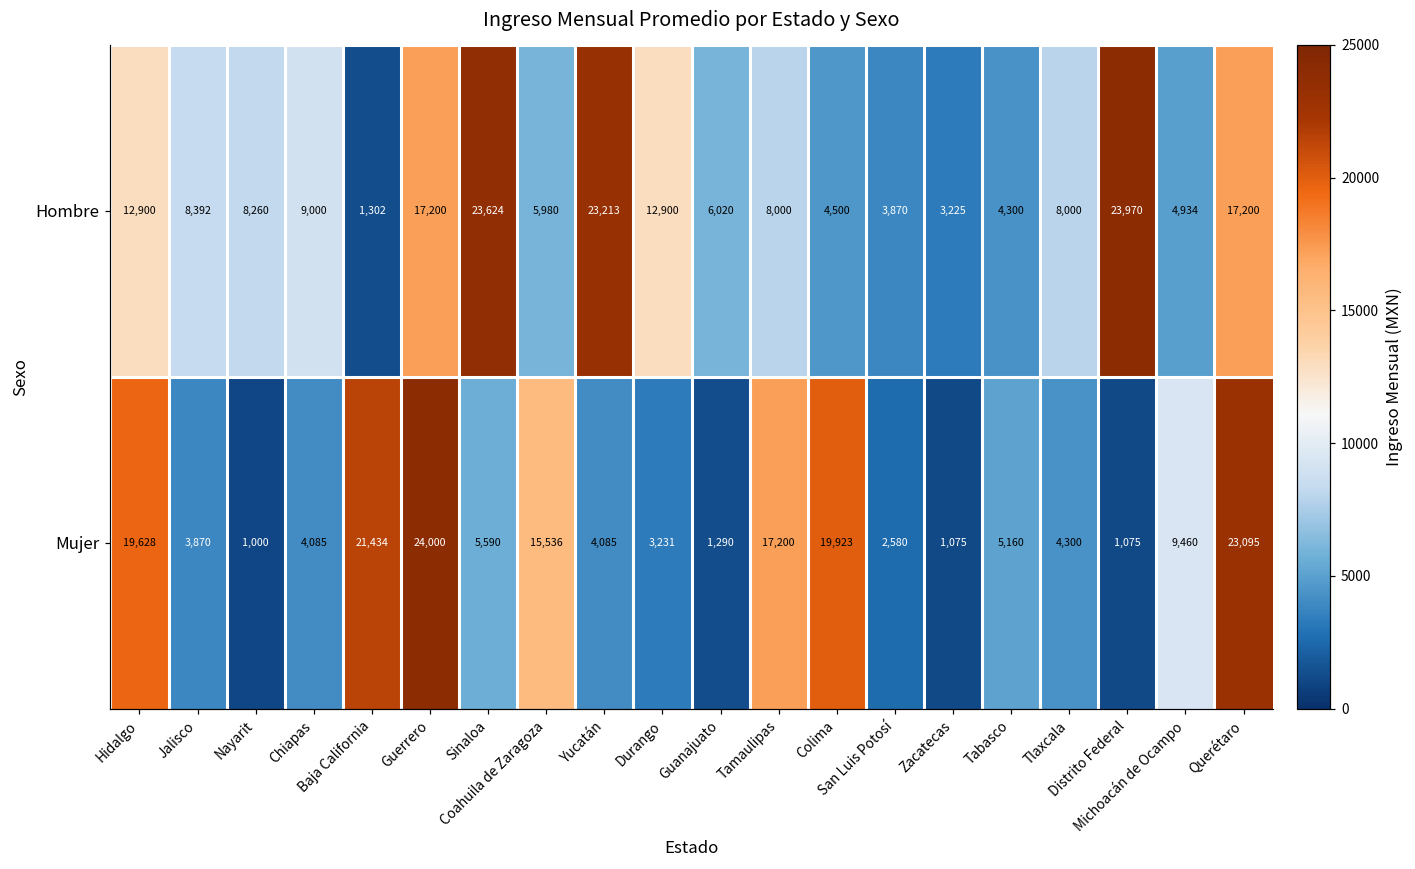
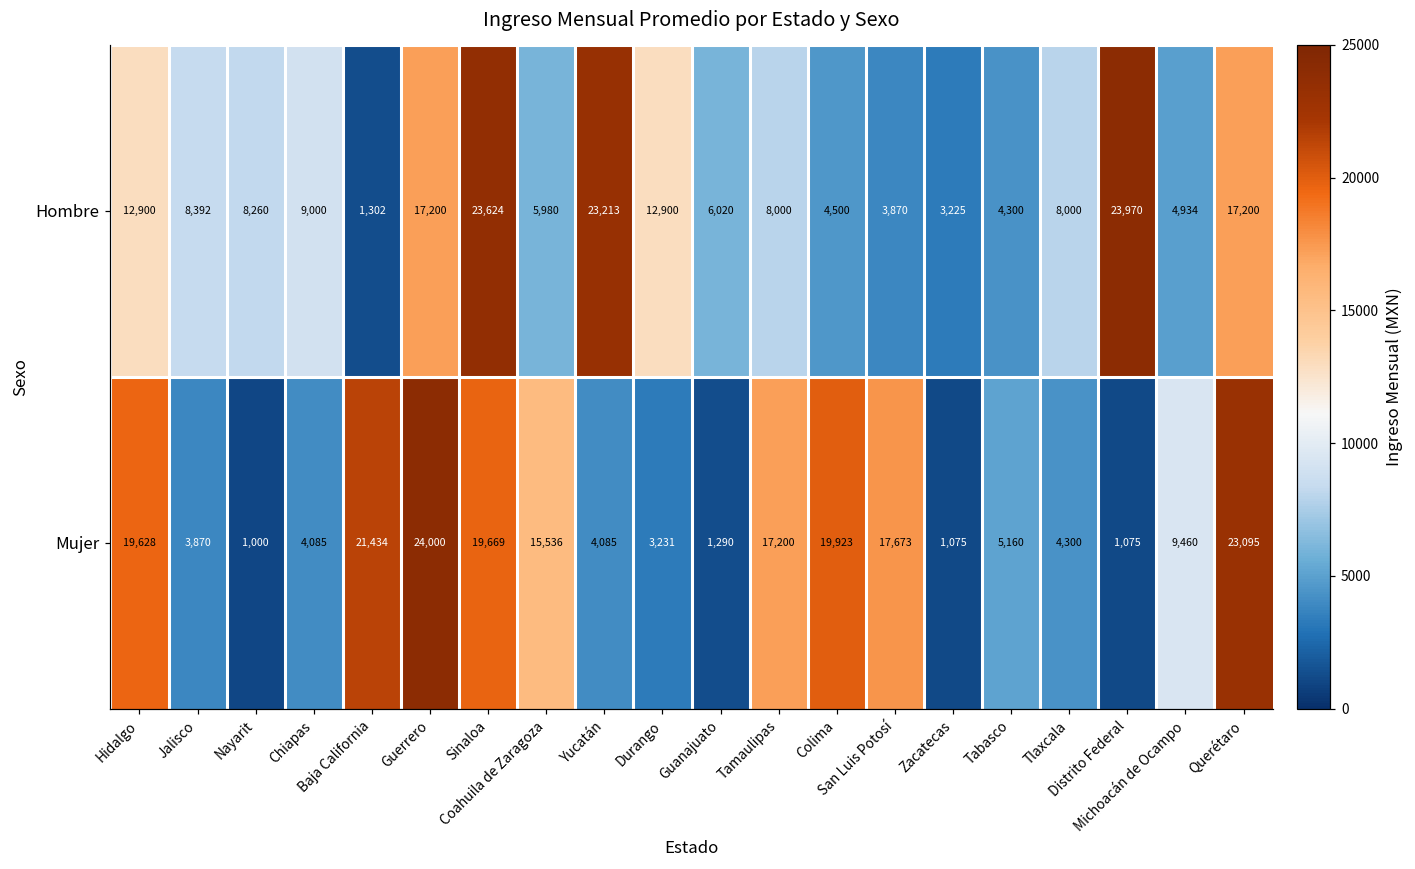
  {
    "Hombre": {
      "Hidalgo": "12,900",
      "Jalisco": "8,392",
      "Nayarit": "8,260",
      "Chiapas": "9,000",
      "Baja California": "1,302",
      "Guerrero": "17,200",
      "Sinaloa": "23,624",
      "Coahuila de Zaragoza": "5,980",
      "Yucatán": "23,213",
      "Durango": "12,900",
      "Guanajuato": "6,020",
      "Tamaulipas": "8,000",
      "Colima": "4,500",
      "San Luis Potosí": "3,870",
      "Zacatecas": "3,225",
      "Tabasco": "4,300",
      "Tlaxcala": "8,000",
      "Distrito Federal": "23,970",
      "Michoacán de Ocampo": "4,934",
      "Querétaro": "17,200"
    },
    "Mujer": {
      "Hidalgo": "19,628",
      "Jalisco": "3,870",
      "Nayarit": "1,000",
      "Chiapas": "4,085",
      "Baja California": "21,434",
      "Guerrero": "24,000",
-     "Sinaloa": "5,590",
+     "Sinaloa": "19,669",
      "Coahuila de Zaragoza": "15,536",
      "Yucatán": "4,085",
      "Durango": "3,231",
      "Guanajuato": "1,290",
      "Tamaulipas": "17,200",
      "Colima": "19,923",
-     "San Luis Potosí": "2,580",
+     "San Luis Potosí": "17,673",
      "Zacatecas": "1,075",
      "Tabasco": "5,160",
      "Tlaxcala": "4,300",
      "Distrito Federal": "1,075",
      "Michoacán de Ocampo": "9,460",
      "Querétaro": "23,095"
    }
  }
